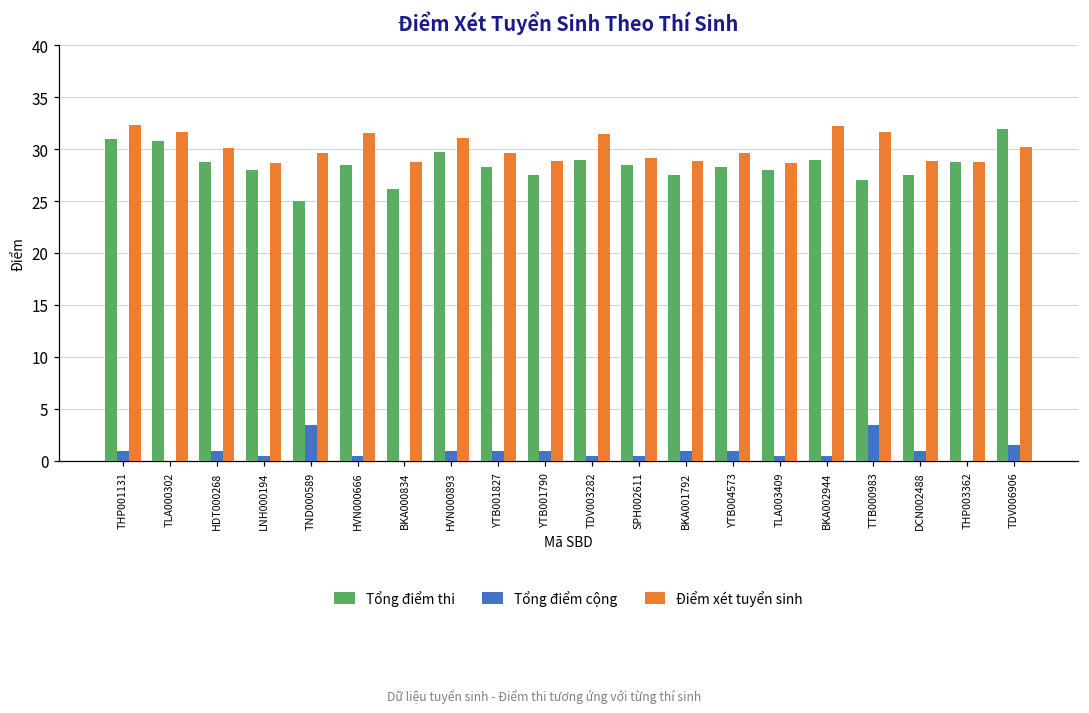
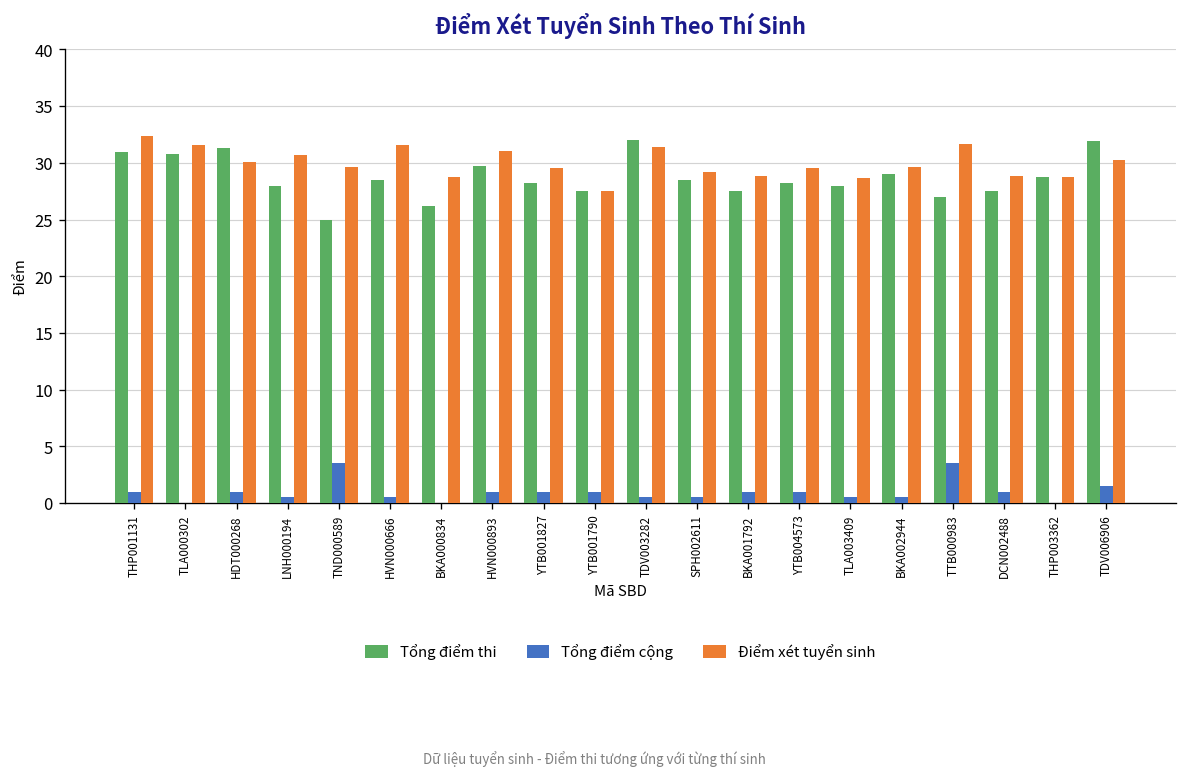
  {
    "Tổng điểm thi": {
      "THP001131": 31,
      "TLA000302": 31,
-     "HDT000268": 29,
+     "HDT000268": 31,
      "LNH000194": 28,
      "TND000589": 25,
      "HVN000666": 29,
      "BKA000834": 26,
      "HVN000893": 30,
      "YTB001827": 28,
      "YTB001790": 28,
-     "TDV003282": 29,
+     "TDV003282": 32,
      "SPH002611": 29,
      "BKA001792": 28,
      "YTB004573": 28,
      "TLA003409": 28,
      "BKA002944": 29,
      "TTB000983": 27,
      "DCN002488": 28,
      "THP003362": 29,
      "TDV006906": 32
    },
    "Tổng điểm cộng": {
      "THP001131": 1,
      "TLA000302": 0,
      "HDT000268": 1,
      "LNH000194": 1,
      "TND000589": 4,
      "HVN000666": 1,
      "BKA000834": 0,
      "HVN000893": 1,
      "YTB001827": 1,
      "YTB001790": 1,
      "TDV003282": 1,
      "SPH002611": 1,
      "BKA001792": 1,
      "YTB004573": 1,
      "TLA003409": 1,
      "BKA002944": 1,
      "TTB000983": 4,
      "DCN002488": 1,
      "THP003362": 0,
      "TDV006906": 2
    },
    "Điểm xét tuyển sinh": {
      "THP001131": 32,
      "TLA000302": 32,
      "HDT000268": 30,
-     "LNH000194": 29,
+     "LNH000194": 31,
      "TND000589": 30,
      "HVN000666": 32,
      "BKA000834": 29,
      "HVN000893": 31,
      "YTB001827": 30,
-     "YTB001790": 29,
+     "YTB001790": 28,
      "TDV003282": 31,
      "SPH002611": 29,
      "BKA001792": 29,
      "YTB004573": 30,
      "TLA003409": 29,
-     "BKA002944": 32,
+     "BKA002944": 30,
      "TTB000983": 32,
      "DCN002488": 29,
      "THP003362": 29,
      "TDV006906": 30
    }
  }
